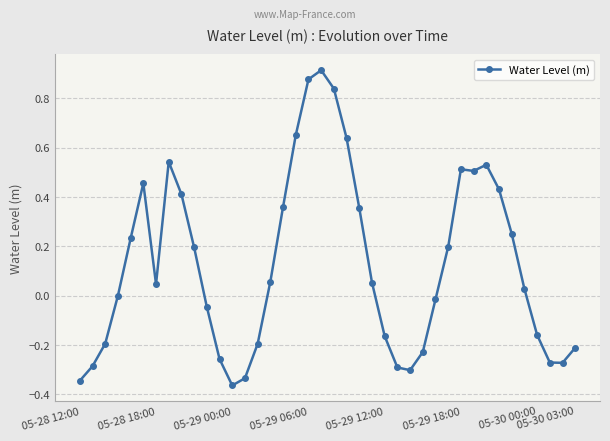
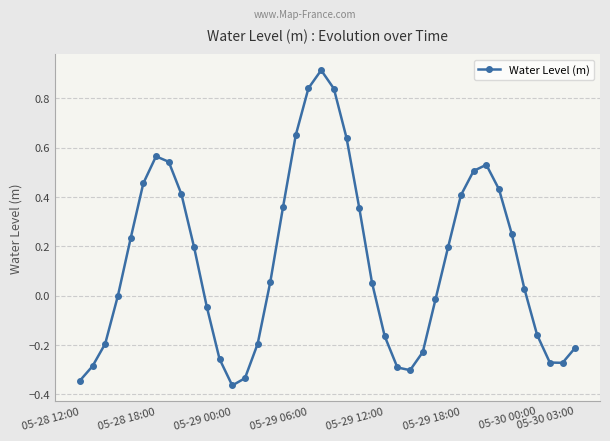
  {
    "05-28 12:00": -0.34,
-   "05-28 18:00": 0.05,
+   "05-28 18:00": 0.56,
    "05-29 00:00": -0.36,
-   "05-29 06:00": 0.88,
+   "05-29 06:00": 0.84,
    "05-29 12:00": -0.16,
-   "05-29 18:00": 0.51,
+   "05-29 18:00": 0.41,
    "05-30 00:00": -0.16,
    "05-30 03:00": -0.21
  }
